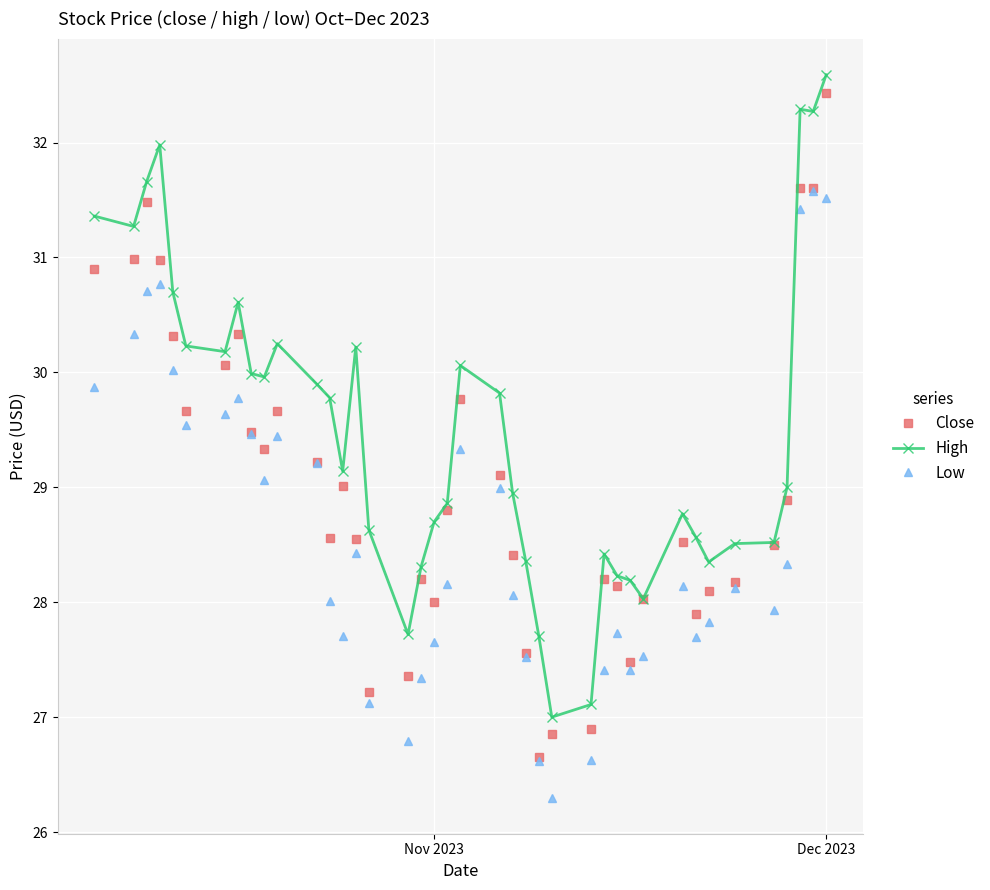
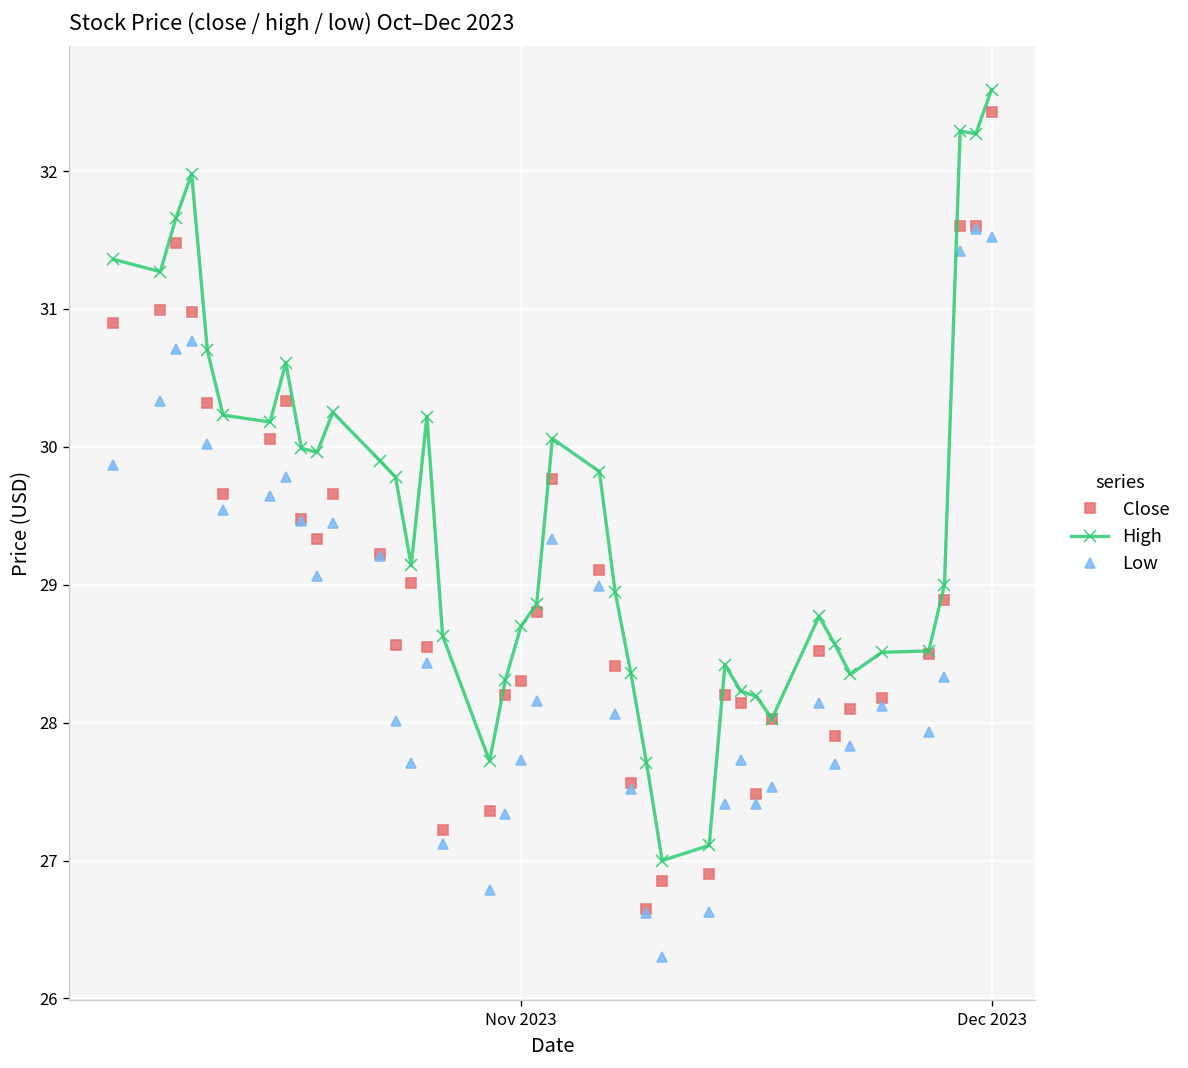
  {
    "Close": {
-     "Nov 2023": 28.0,
+     "Nov 2023": 28.3,
      "Dec 2023": 32.43
    },
    "High": {
      "Nov 2023": 28.70,
      "Dec 2023": 32.59
    },
    "Low": {
-     "Nov 2023": 27.65,
+     "Nov 2023": 27.73,
      "Dec 2023": 31.52
    }
  }
